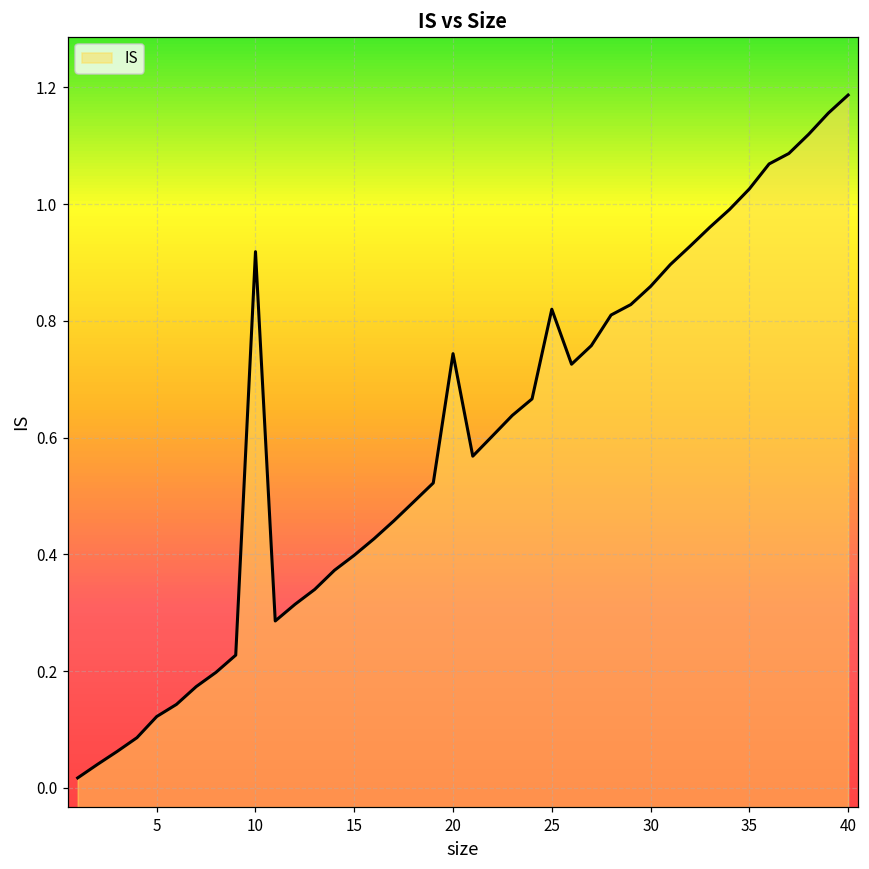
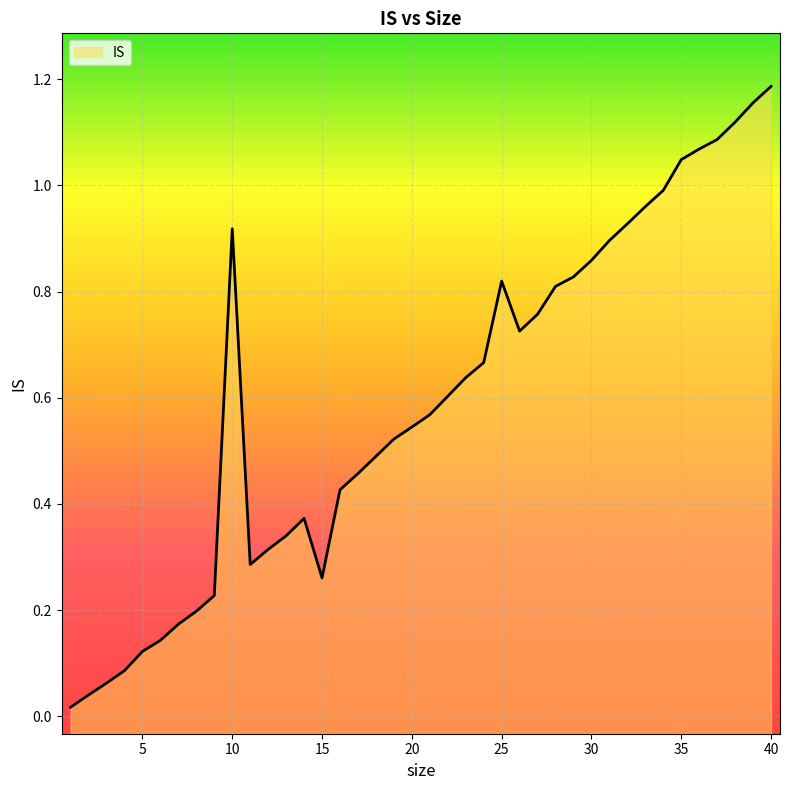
  {
    "5": 0.12,
    "10": 0.92,
-   "15": 0.40,
-   "20": 0.74,
+   "15": 0.26,
+   "20": 0.54,
    "25": 0.82,
    "30": 0.86,
-   "35": 1.03,
+   "35": 1.05,
    "40": 1.19
  }
